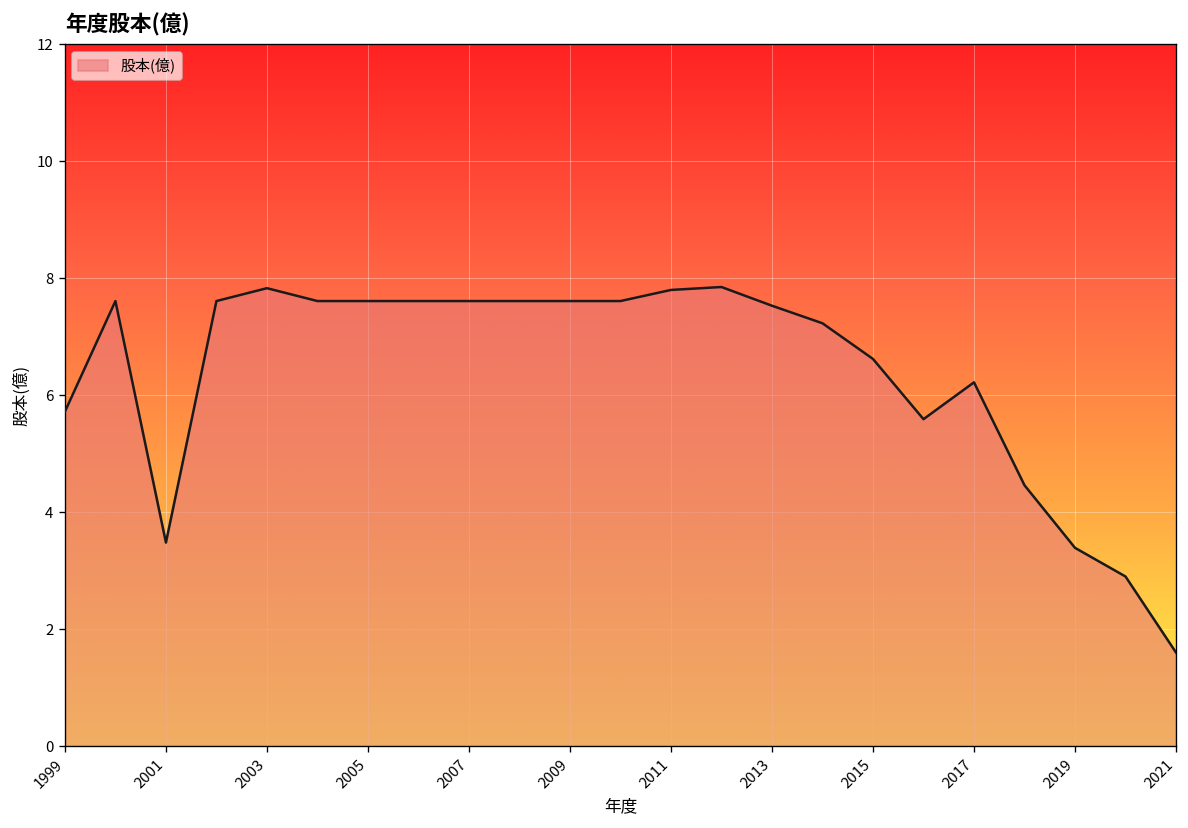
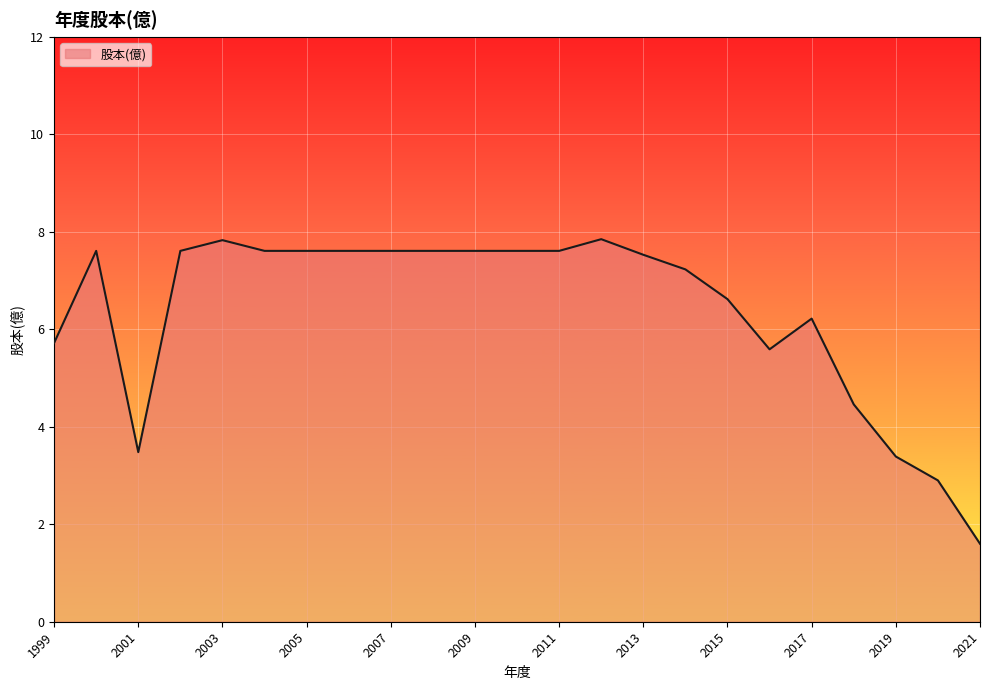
  {
    "1999": 5.7,
    "2001": 3.5,
    "2003": 7.8,
    "2005": 7.6,
    "2007": 7.6,
    "2009": 7.6,
-   "2011": 7.8,
+   "2011": 7.6,
    "2013": 7.5,
    "2015": 6.6,
    "2017": 6.2,
    "2019": 3.4,
    "2021": 1.6
  }
